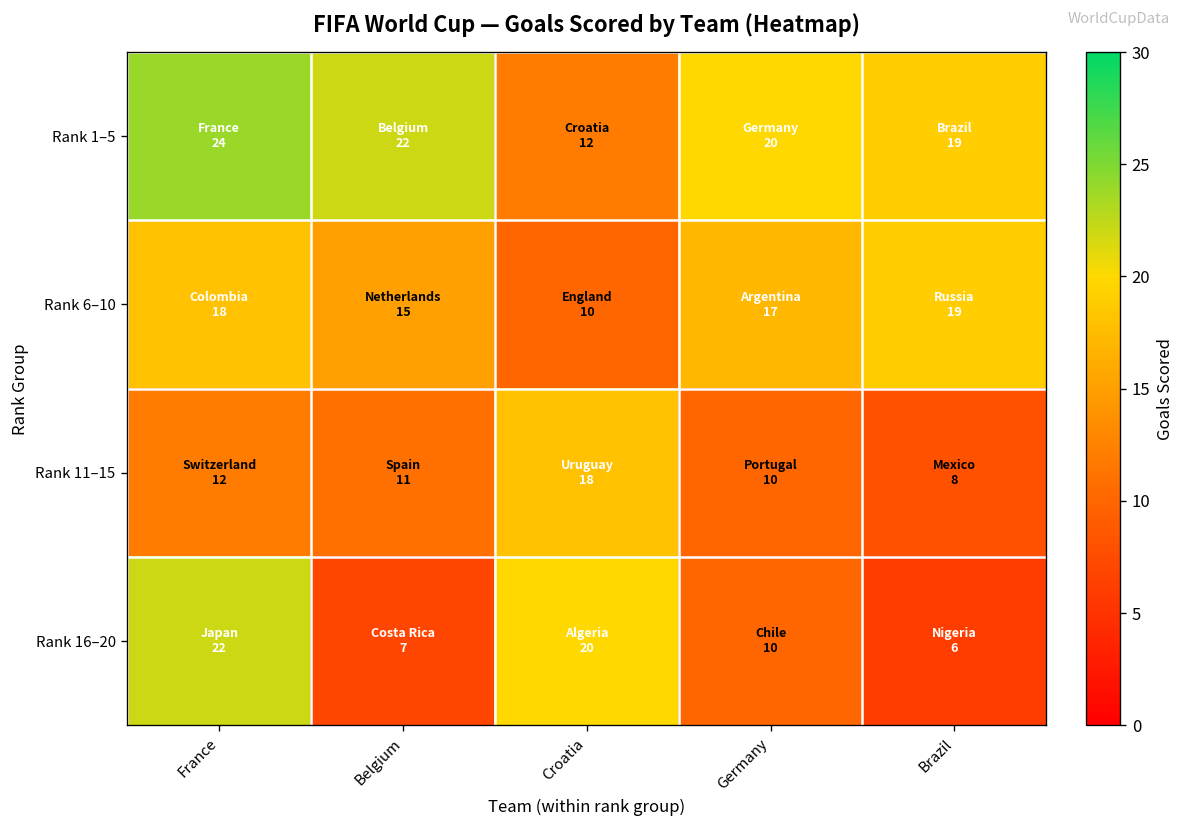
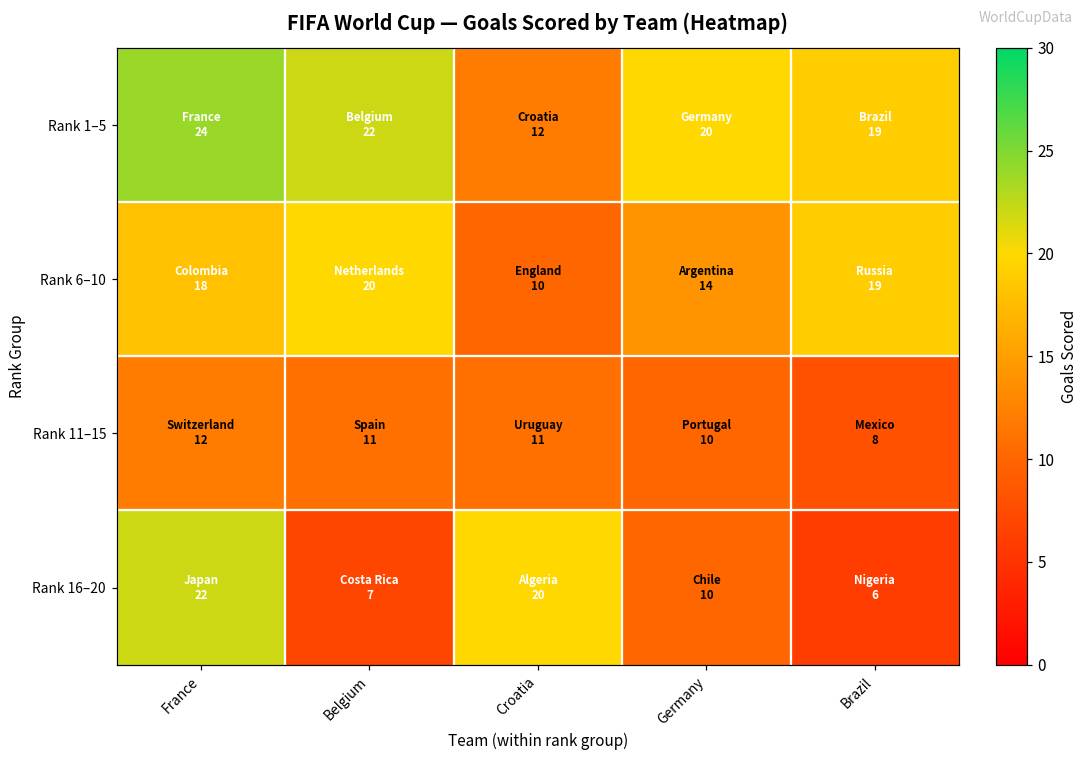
  {
    "Rank 1–5": {
      "France": 24,
      "Belgium": 22,
      "Croatia": 12,
      "Germany": 20,
      "Brazil": 19
    },
    "Rank 6–10": {
      "France": 18,
-     "Belgium": 15,
+     "Belgium": 20,
      "Croatia": 10,
-     "Germany": 17,
+     "Germany": 14,
      "Brazil": 19
    },
    "Rank 11–15": {
      "France": 12,
      "Belgium": 11,
-     "Croatia": 18,
+     "Croatia": 11,
      "Germany": 10,
      "Brazil": 8
    },
    "Rank 16–20": {
      "France": 22,
      "Belgium": 7,
      "Croatia": 20,
      "Germany": 10,
      "Brazil": 6
    }
  }
